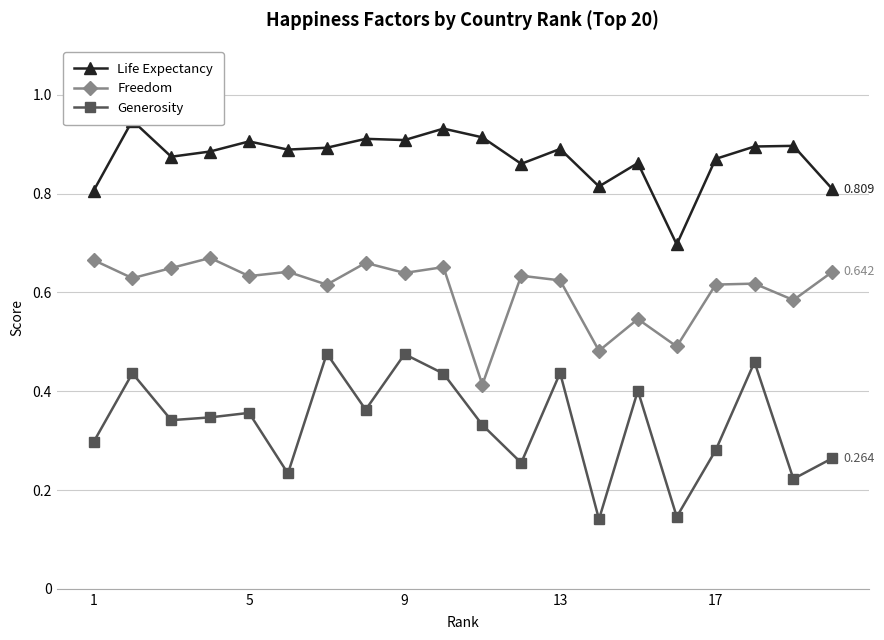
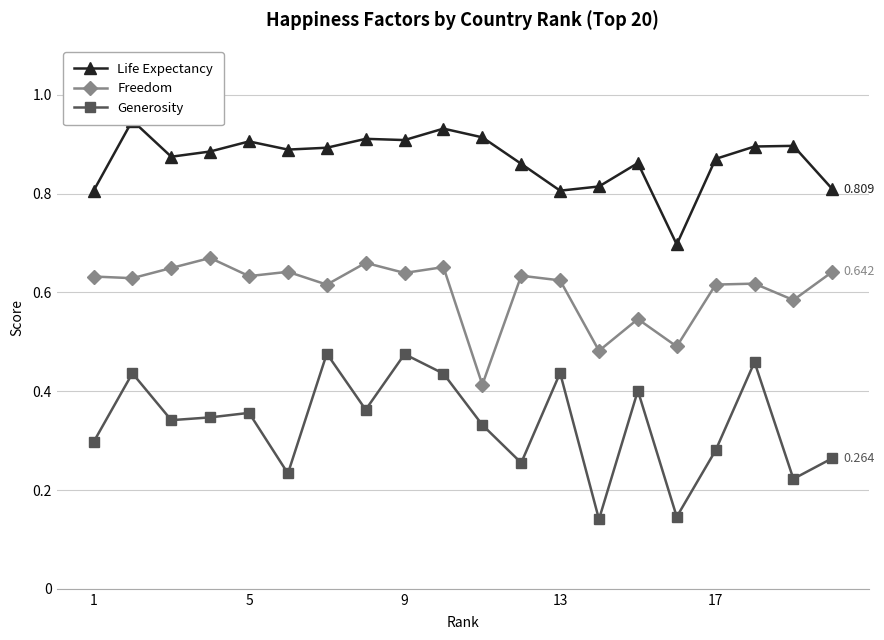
  {
    "Life Expectancy": {
      "1": 0.81,
      "5": 0.91,
      "9": 0.91,
-     "13": 0.89,
+     "13": 0.81,
      "17": 0.87
    },
    "Freedom": {
-     "1": 0.67,
+     "1": 0.63,
      "5": 0.63,
      "9": 0.64,
      "13": 0.62,
      "17": 0.62
    },
    "Generosity": {
      "1": 0.30,
      "5": 0.36,
      "9": 0.48,
      "13": 0.44,
      "17": 0.28
    }
  }
